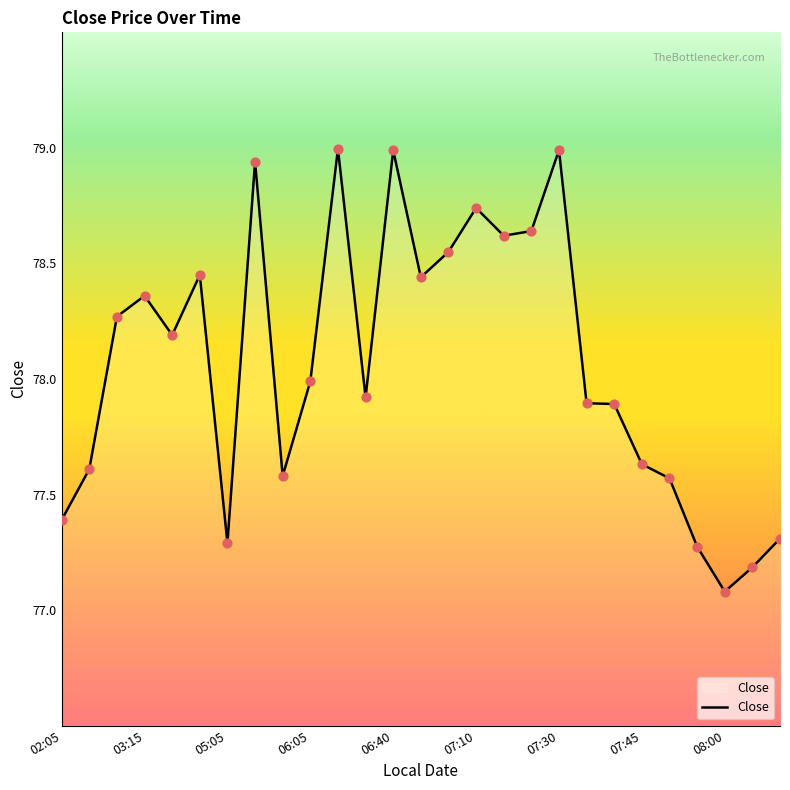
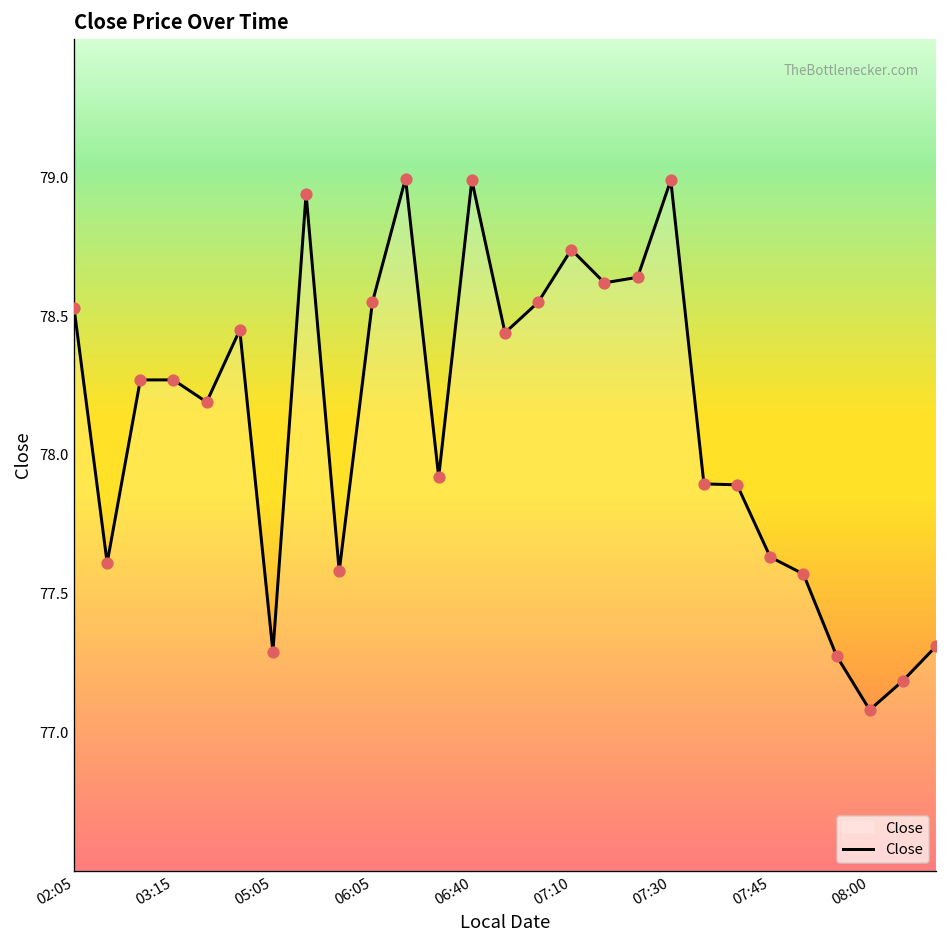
  {
-   "02:05": 77.39,
-   "03:15": 78.36,
+   "02:05": 78.53,
+   "03:15": 78.27,
    "05:05": 77.29,
-   "06:05": 77.99,
+   "06:05": 78.55,
    "06:40": 78.99,
    "07:10": 78.74,
    "07:30": 78.99,
    "07:45": 77.63,
    "08:00": 77.08
  }
